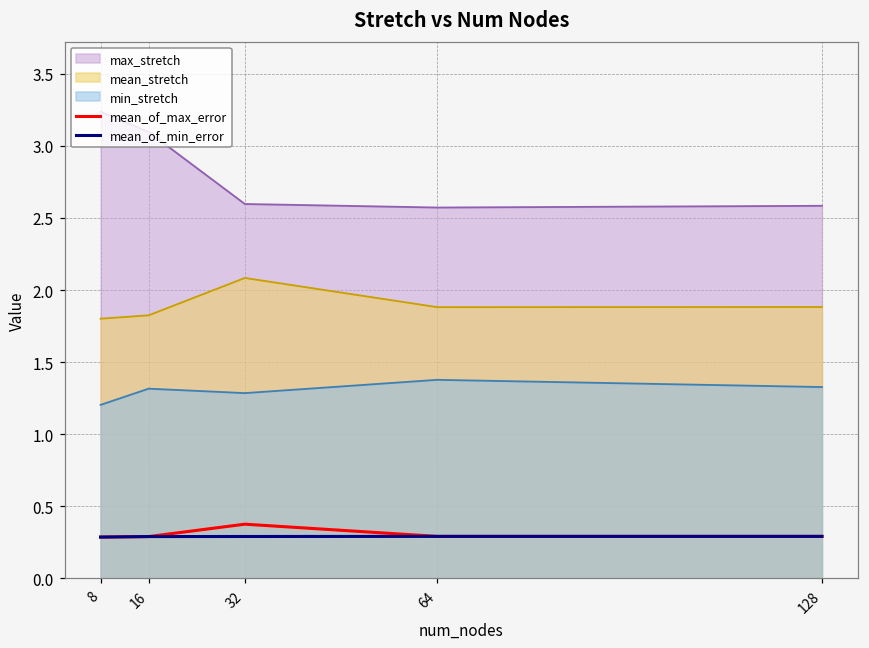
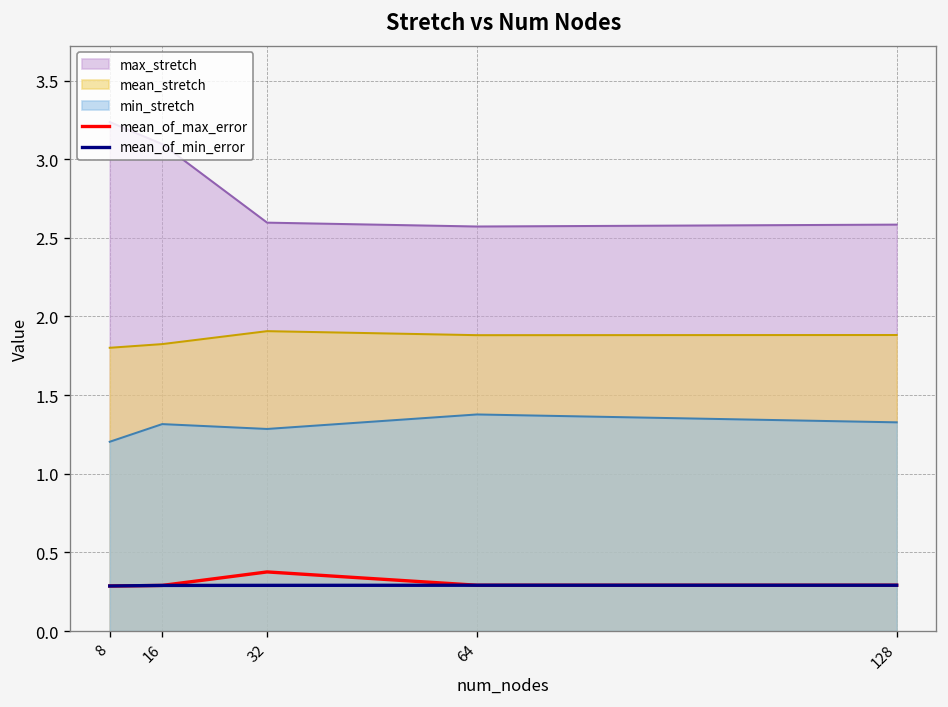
  {
    "mean_stretch": {
      "8": 1.80,
      "16": 1.82,
-     "32": 2.08,
+     "32": 1.91,
      "64": 1.88,
      "128": 1.88
    },
    "mean_of_max_error": {
      "32": 0.38
    },
    "mean_of_min_error": {
      "32": 0.29
    }
  }
